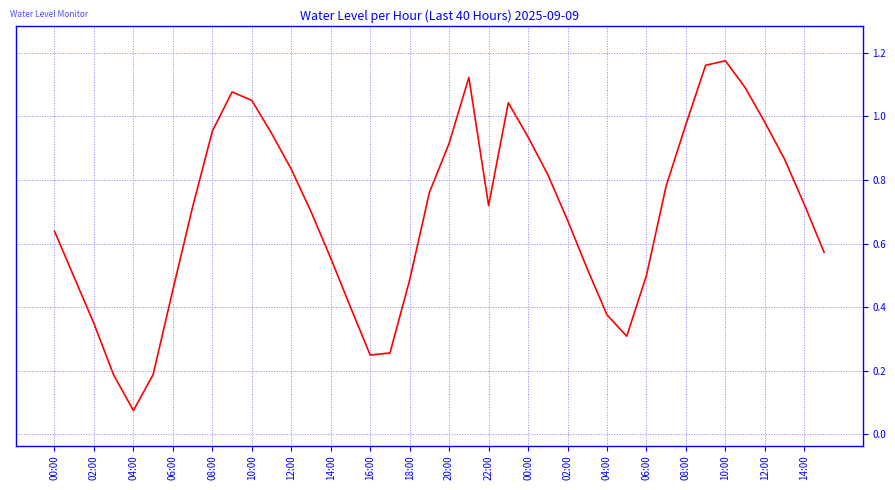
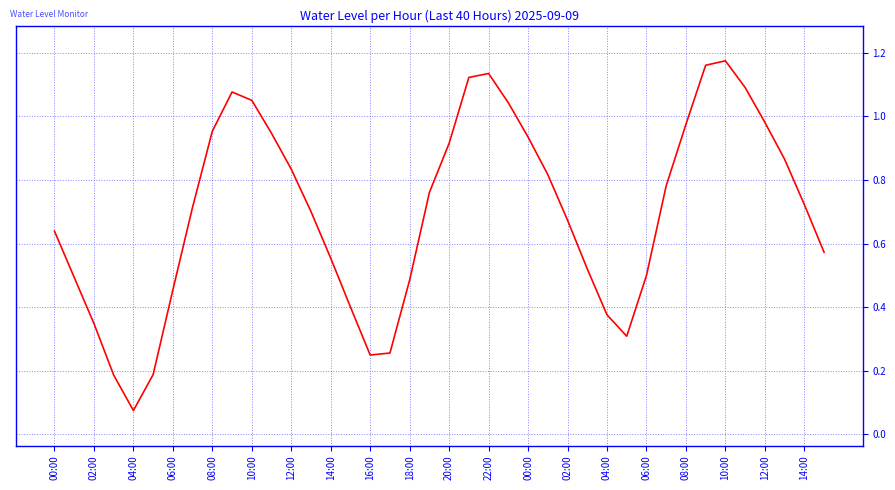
  {
    "16:00": 0.25,
    "18:00": 0.49,
    "20:00": 0.92,
-   "22:00": 0.72
+   "22:00": 1.14
  }
